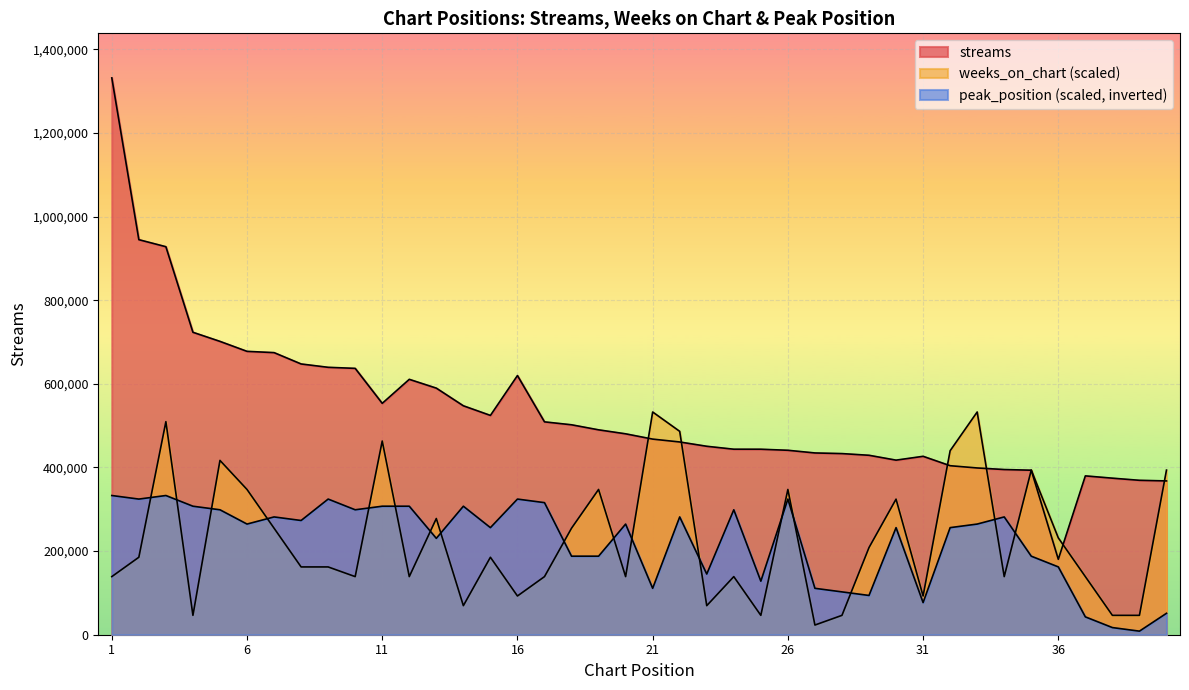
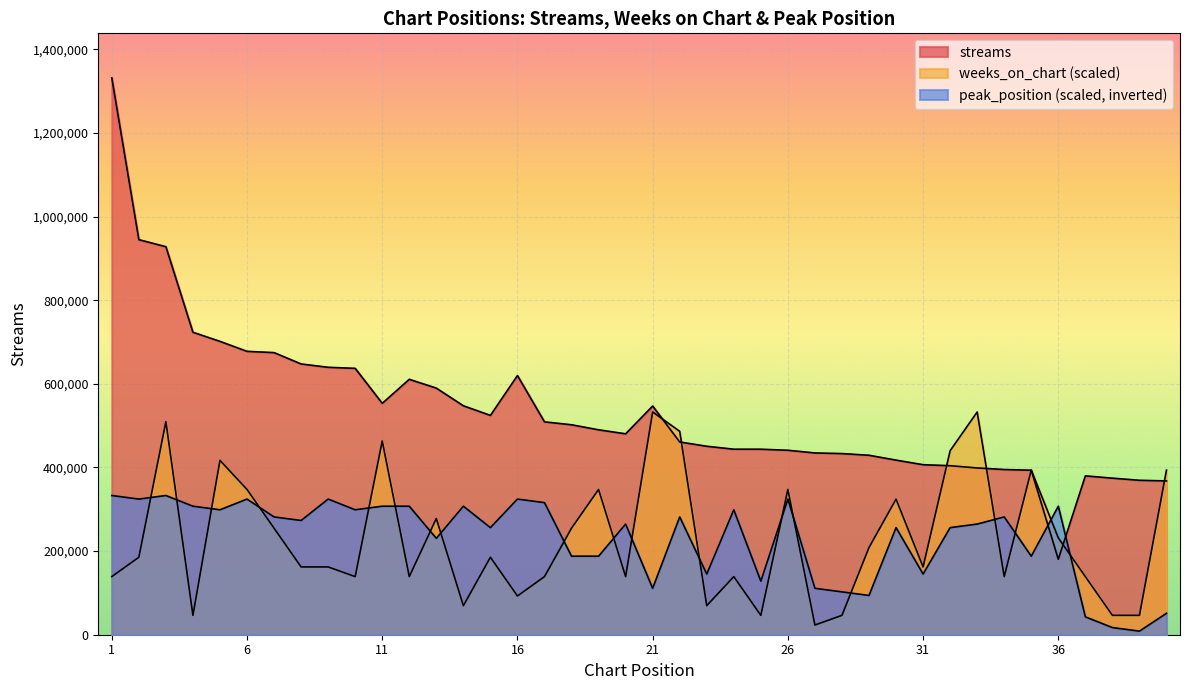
  {
    "streams": {
      "1": "1,330,000",
      "6": "680,000",
      "11": "550,000",
      "16": "620,000",
-     "21": "470,000",
+     "21": "550,000",
      "26": "440,000",
-     "31": "430,000",
+     "31": "410,000",
      "36": "180,000"
    },
    "weeks_on_chart (scaled)": {
      "1": "140,000",
      "6": "350,000",
      "11": "460,000",
      "16": "90,000",
      "21": "530,000",
      "26": "350,000",
-     "31": "90,000",
+     "31": "160,000",
      "36": "230,000"
    },
    "peak_position (scaled, inverted)": {
      "1": "330,000",
-     "6": "260,000",
+     "6": "320,000",
      "11": "310,000",
      "16": "320,000",
      "21": "110,000",
      "26": "320,000",
-     "31": "80,000",
-     "36": "160,000"
+     "31": "150,000",
+     "36": "310,000"
    }
  }
